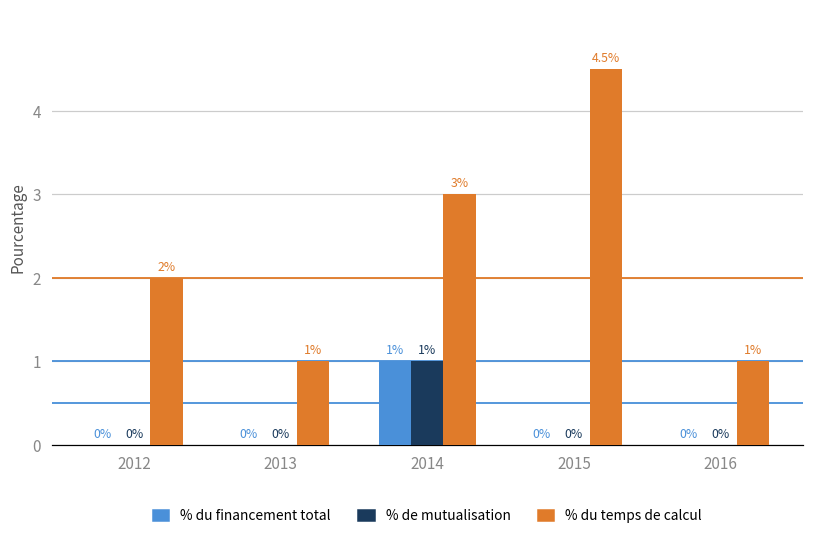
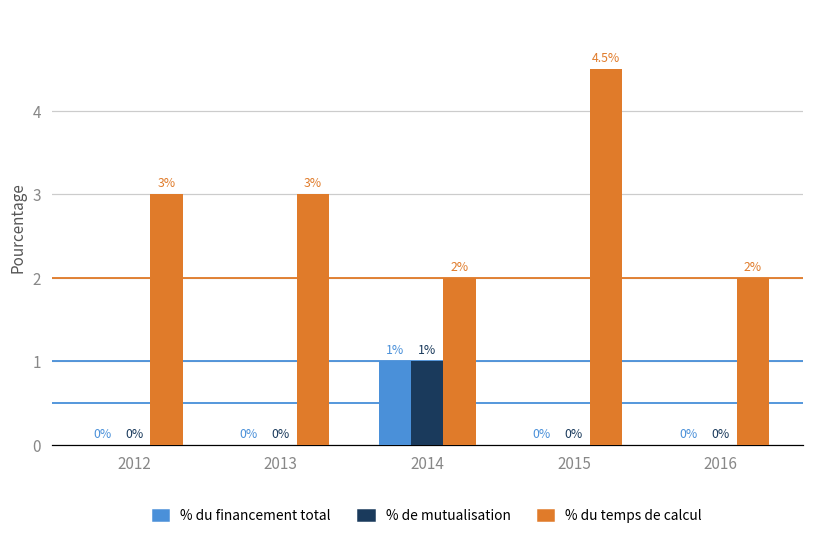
  {
    "% du financement total": {
      "2012": "0%",
      "2013": "0%",
      "2014": "1%",
      "2015": "0%",
      "2016": "0%"
    },
    "% de mutualisation": {
      "2012": "0%",
      "2013": "0%",
      "2014": "1%",
      "2015": "0%",
      "2016": "0%"
    },
    "% du temps de calcul": {
-     "2012": "2%",
-     "2013": "1%",
-     "2014": "3%",
+     "2012": "3%",
+     "2013": "3%",
+     "2014": "2%",
      "2015": "4.5%",
-     "2016": "1%"
+     "2016": "2%"
    }
  }
